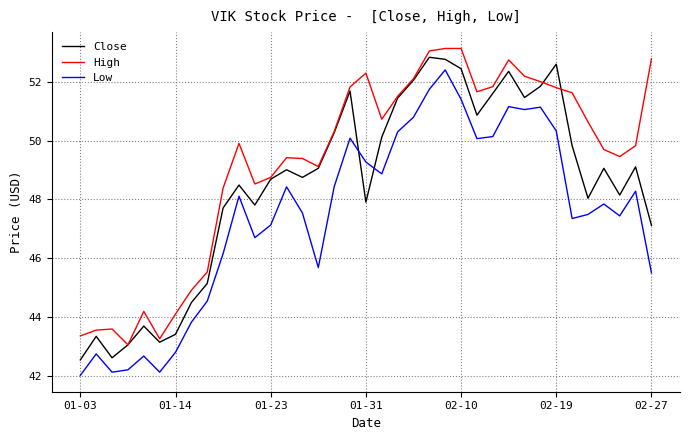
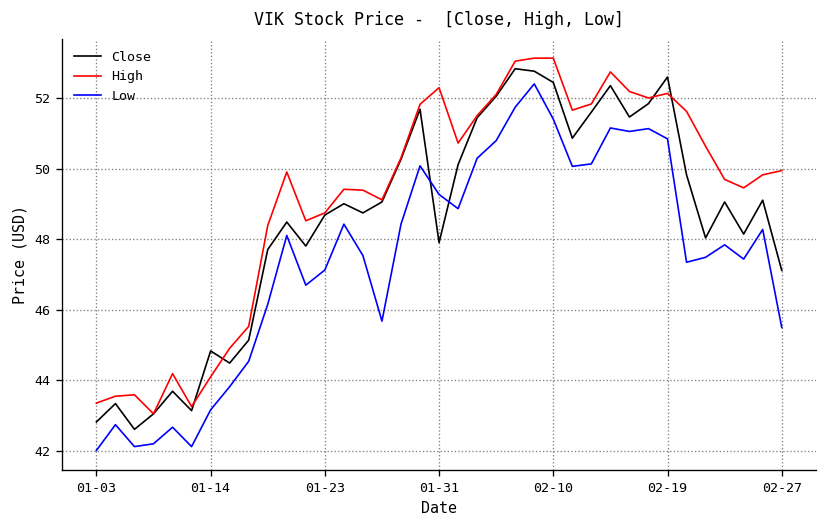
  {
    "Close": {
-     "01-03": 42.5,
-     "01-14": 43.4,
+     "01-03": 42.8,
+     "01-14": 44.8,
      "01-31": 47.9,
      "02-10": 52.5,
      "02-19": 52.6,
      "02-27": 47.1
    },
    "High": {
      "01-03": 43.4,
      "01-14": 44.1,
      "01-31": 52.3,
      "02-10": 53.1,
-     "02-19": 51.8,
-     "02-27": 52.8
+     "02-19": 52.1,
+     "02-27": 50.0
    },
    "Low": {
      "01-03": 42.0,
-     "01-14": 42.8,
+     "01-14": 43.2,
      "01-23": 47.1,
      "01-31": 49.3,
      "02-10": 51.4,
-     "02-19": 50.3,
+     "02-19": 50.8,
      "02-27": 45.5
    }
  }
